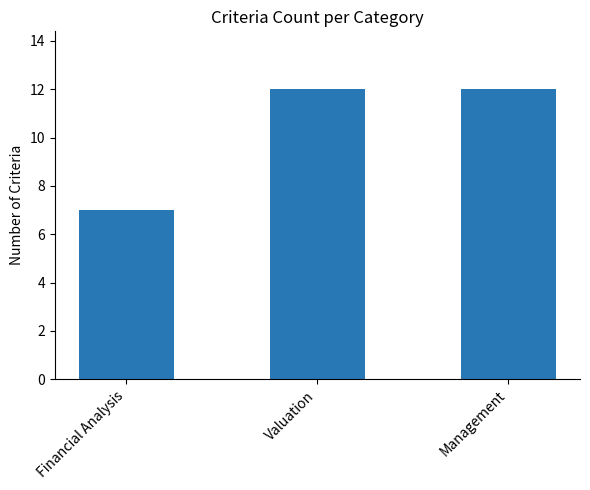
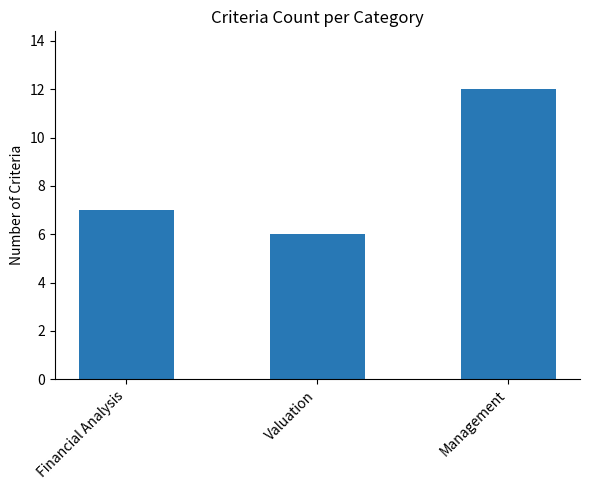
  {
    "Financial Analysis": 7,
-   "Valuation": 12,
+   "Valuation": 6,
    "Management": 12
  }
